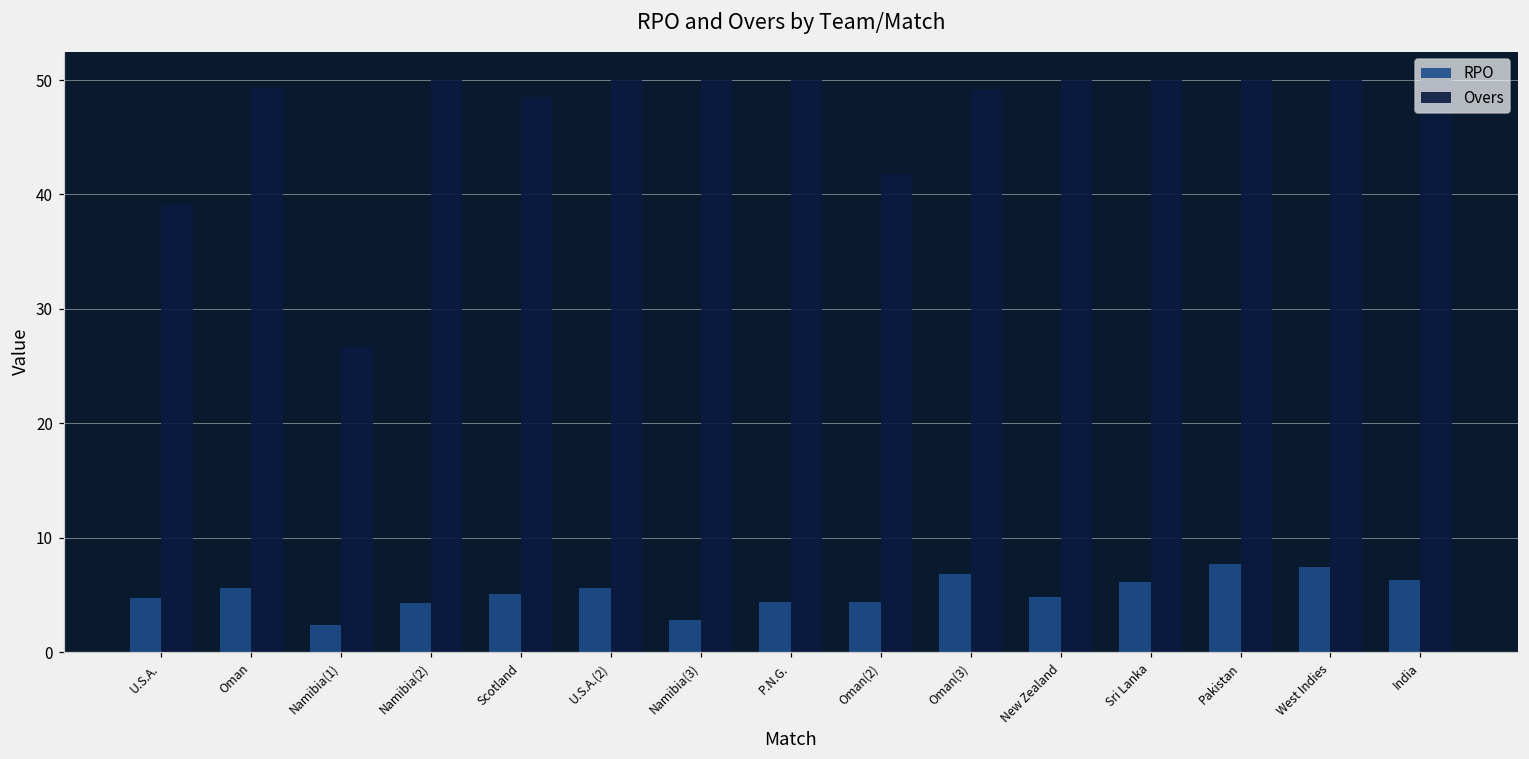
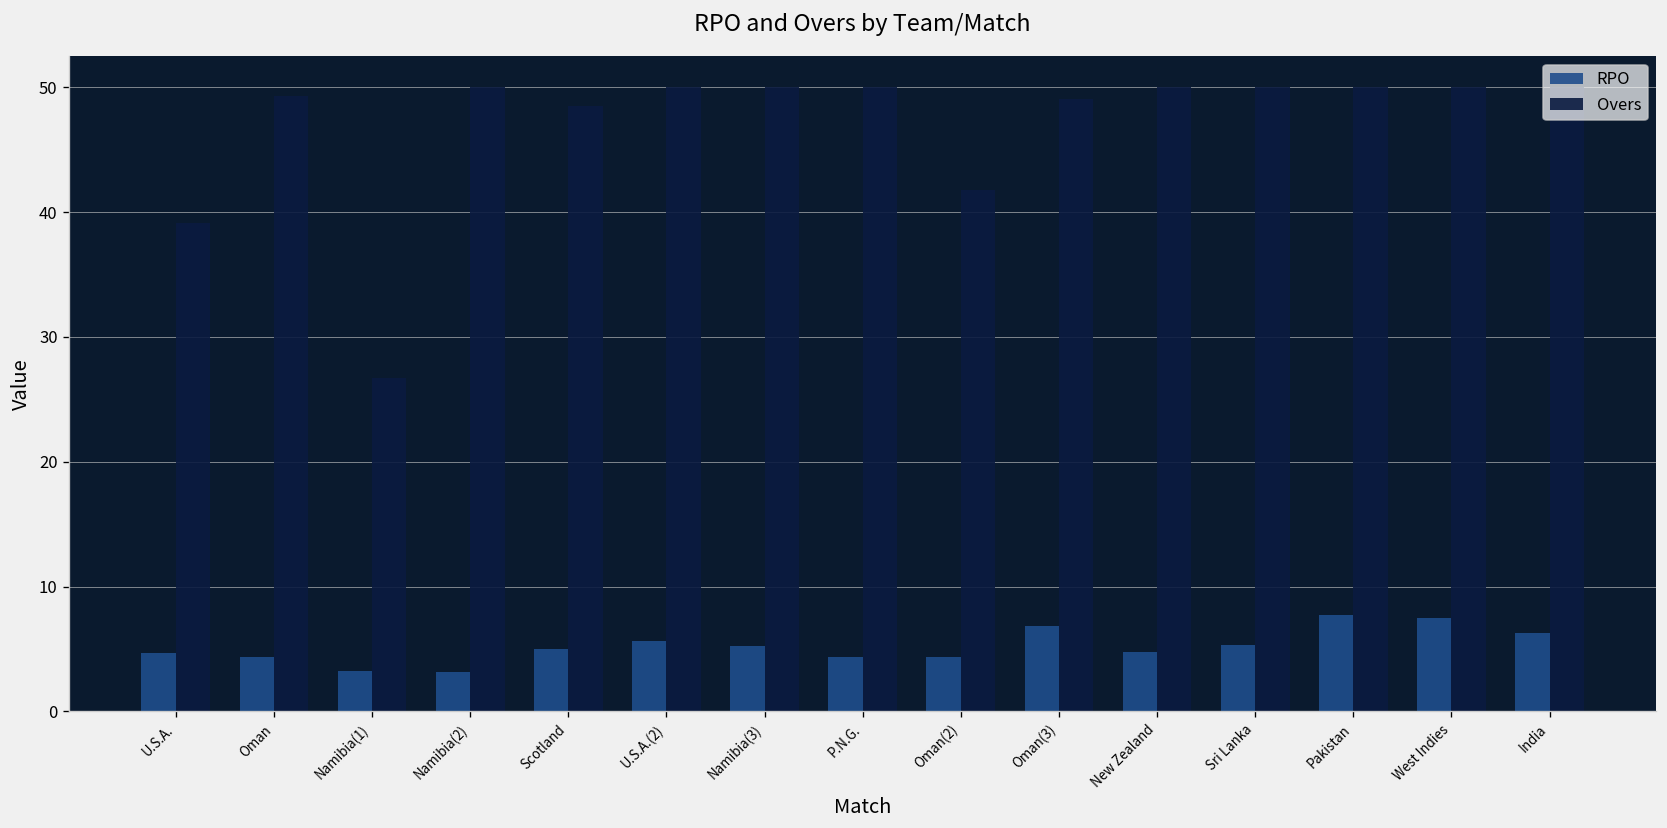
  {
    "RPO": {
      "U.S.A.": 4.7,
-     "Oman": 5.6,
-     "Namibia(1)": 2.4,
-     "Namibia(2)": 4.3,
+     "Oman": 4.3,
+     "Namibia(1)": 3.2,
+     "Namibia(2)": 3.1,
      "Scotland": 5.0,
      "U.S.A.(2)": 5.6,
-     "Namibia(3)": 2.8,
+     "Namibia(3)": 5.2,
      "P.N.G.": 4.4,
      "Oman(2)": 4.3,
      "Oman(3)": 6.9,
      "New Zealand": 4.8,
-     "Sri Lanka": 6.2,
+     "Sri Lanka": 5.3,
      "Pakistan": 7.7,
      "West Indies": 7.5,
      "India": 6.3
    },
    "Overs": {
      "U.S.A.": 39.1,
      "Oman": 49.3,
      "Namibia(1)": 26.7,
      "Namibia(2)": 50.0,
      "Scotland": 48.5,
      "U.S.A.(2)": 50.0,
      "Namibia(3)": 50.0,
      "P.N.G.": 50.0,
      "Oman(2)": 41.8,
      "Oman(3)": 49.1,
      "New Zealand": 50.0,
      "Sri Lanka": 50.0,
      "Pakistan": 50.0,
      "West Indies": 50.0
    }
  }
